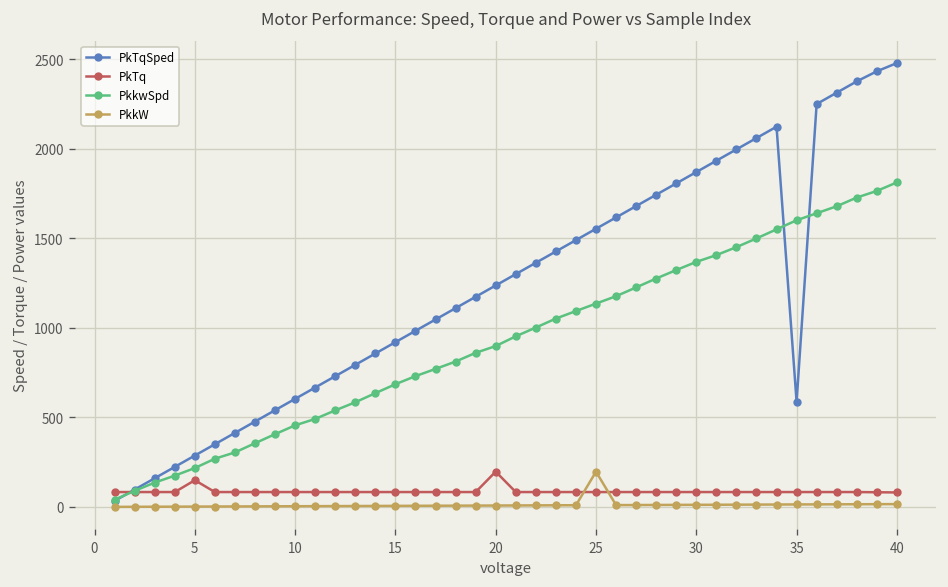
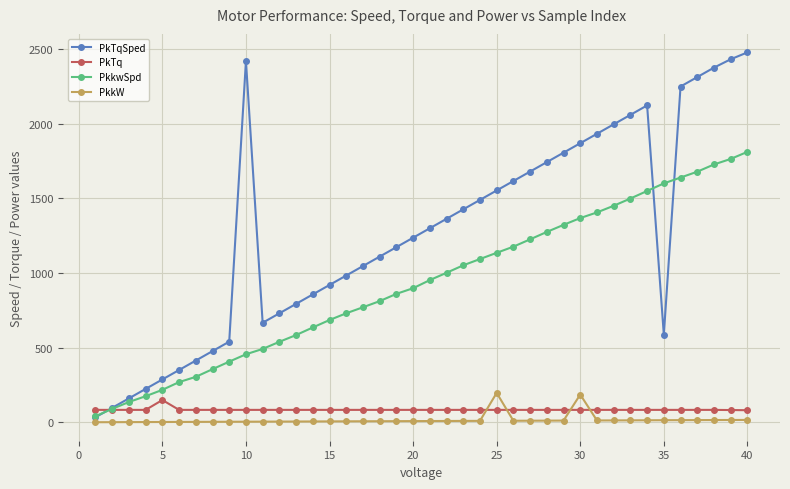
  {
    "PkTqSped": {
      "5": 290,
-     "10": 600,
+     "10": 2420,
      "15": 920,
      "20": 1240,
      "25": 1550,
      "30": 1870,
      "35": 590,
      "40": 2480
    },
    "PkTq": {
      "5": 150,
      "10": 80,
      "15": 80,
-     "20": 200,
+     "20": 80,
      "25": 80,
      "30": 80,
      "35": 80,
      "40": 80
    },
    "PkkwSpd": {
      "5": 220,
      "10": 460,
      "15": 690,
      "20": 900,
      "25": 1140,
      "30": 1370,
      "35": 1600,
      "40": 1810
    },
    "PkkW": {
      "5": 0,
      "10": 0,
      "15": 10,
      "20": 10,
      "25": 200,
-     "30": 10,
+     "30": 190,
      "35": 10,
      "40": 20
    }
  }
